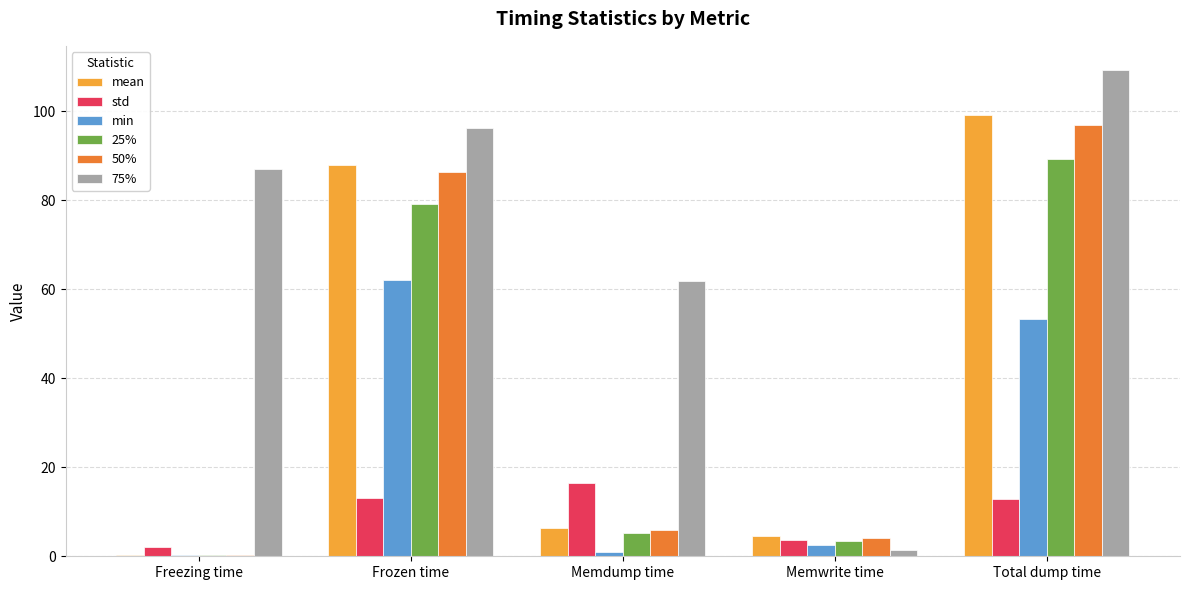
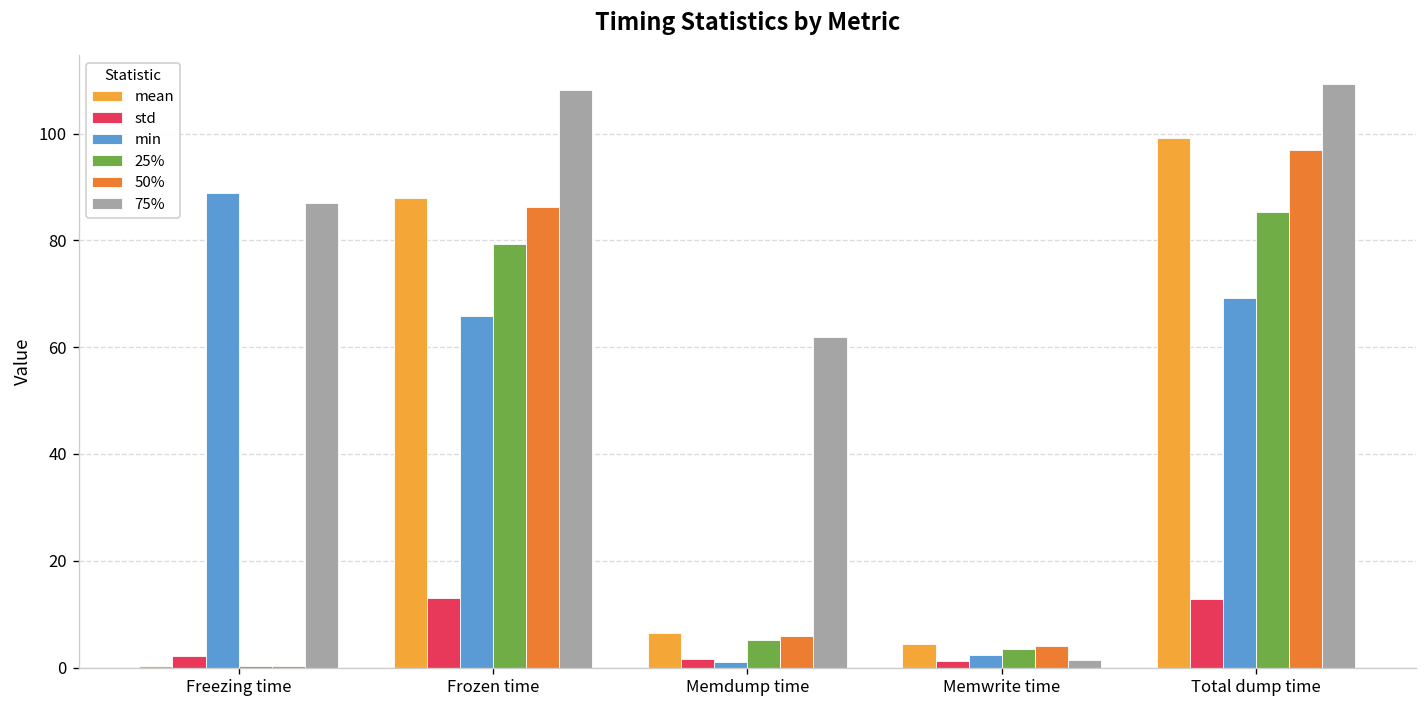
  {
    "std": {
      "Freezing time": 2,
      "Frozen time": 13,
-     "Memdump time": 17,
-     "Memwrite time": 4,
+     "Memdump time": 2,
+     "Memwrite time": 1,
      "Total dump time": 13
    },
    "min": {
-     "Freezing time": 0,
-     "Frozen time": 62,
+     "Freezing time": 89,
+     "Frozen time": 66,
      "Memdump time": 1,
      "Memwrite time": 2,
-     "Total dump time": 53
+     "Total dump time": 69
    },
    "25%": {
      "Frozen time": 79,
      "Memdump time": 5,
      "Memwrite time": 3,
-     "Total dump time": 89
+     "Total dump time": 85
    },
    "75%": {
      "Freezing time": 87,
-     "Frozen time": 96,
+     "Frozen time": 108,
      "Memdump time": 62,
      "Memwrite time": 1,
      "Total dump time": 109
    }
  }
